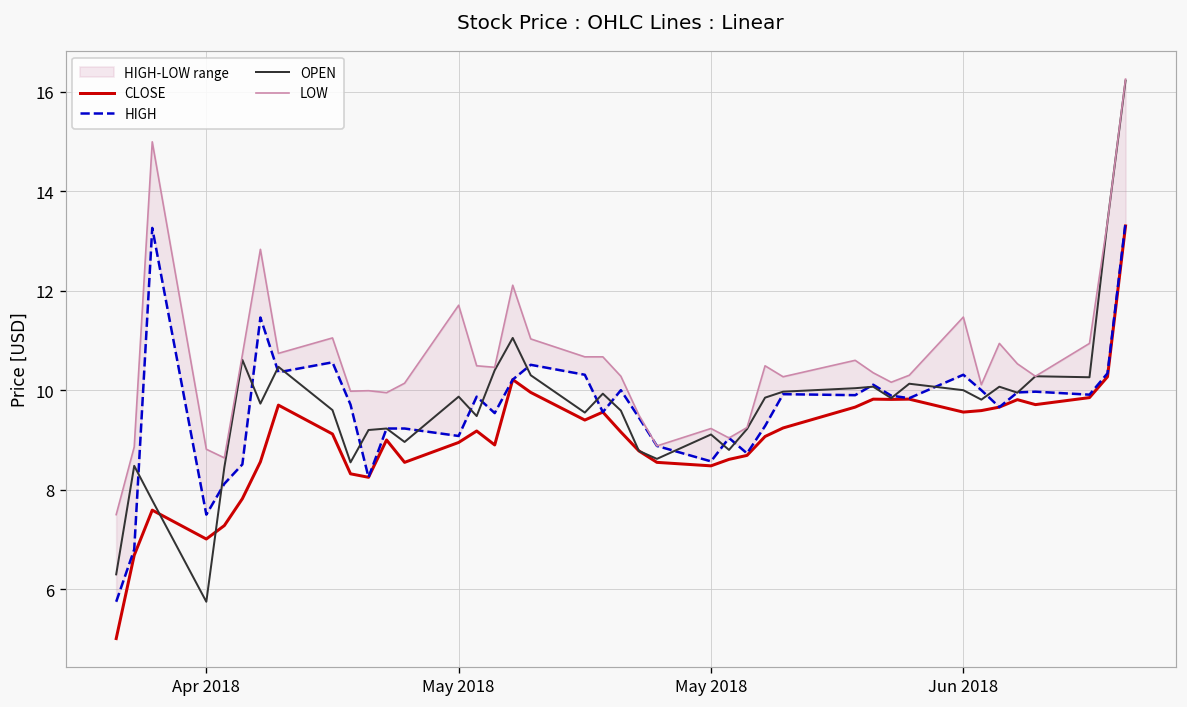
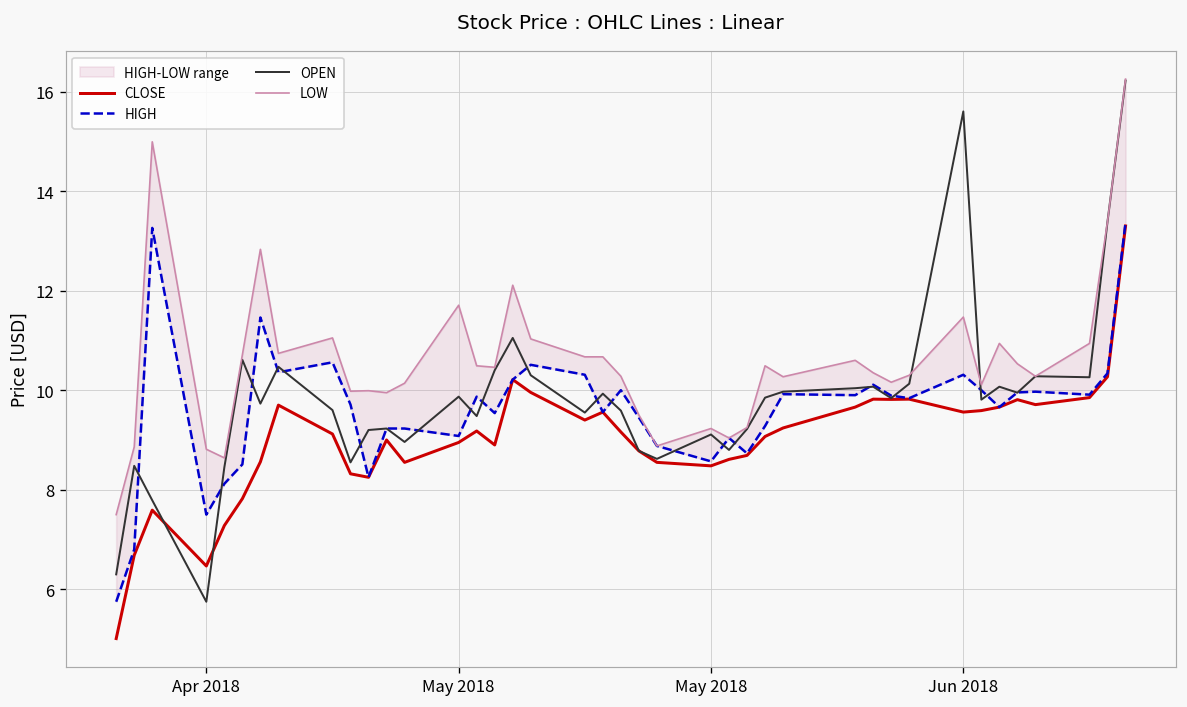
  {
    "CLOSE": {
-     "Apr 2018": 7.0,
+     "Apr 2018": 6.5,
      "Jun 2018": 9.6
    },
    "HIGH": {
      "Apr 2018": 7.5,
      "Jun 2018": 10.3
    },
    "OPEN": {
      "Apr 2018": 5.7,
-     "Jun 2018": 10.0
+     "Jun 2018": 15.6
    },
    "HIGH-LOW range": {
      "Apr 2018": 8.8,
      "Jun 2018": 11.5
    }
  }
